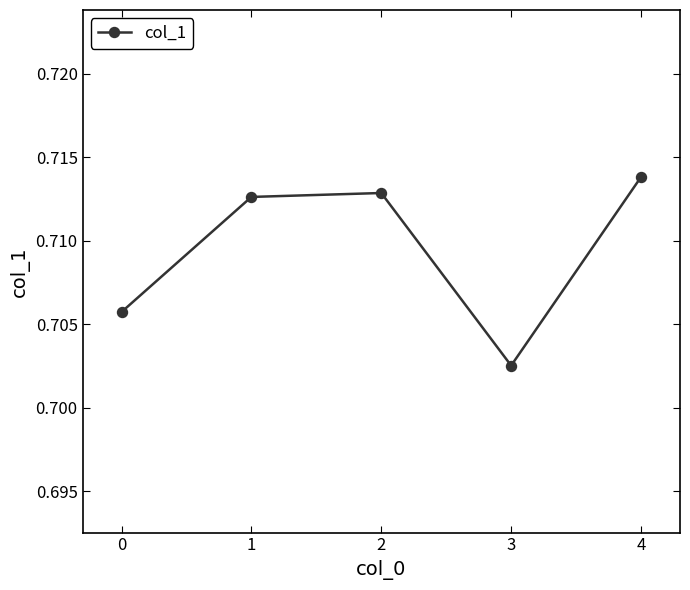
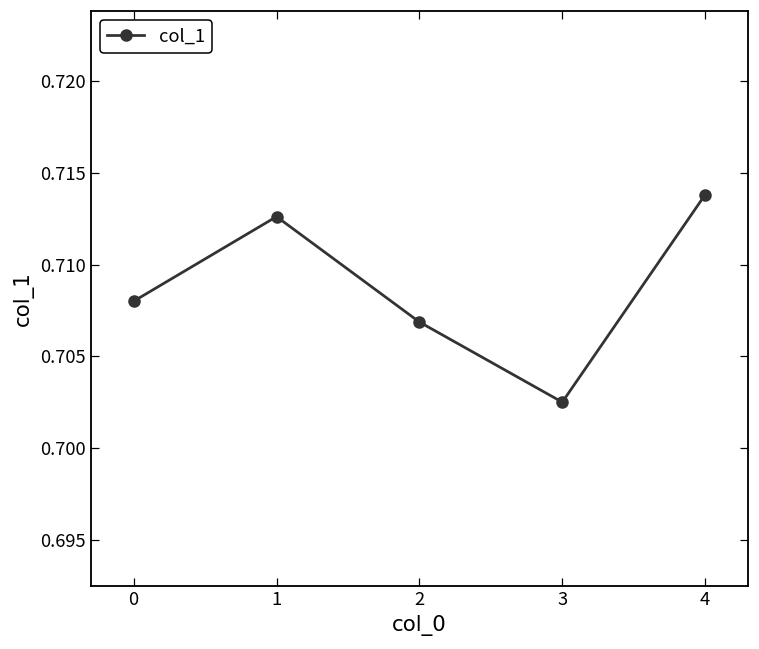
  {
-   "0": 0.7057,
+   "0": 0.7080,
    "1": 0.7126,
-   "2": 0.7128,
+   "2": 0.7069,
    "3": 0.7025,
    "4": 0.7138
  }
